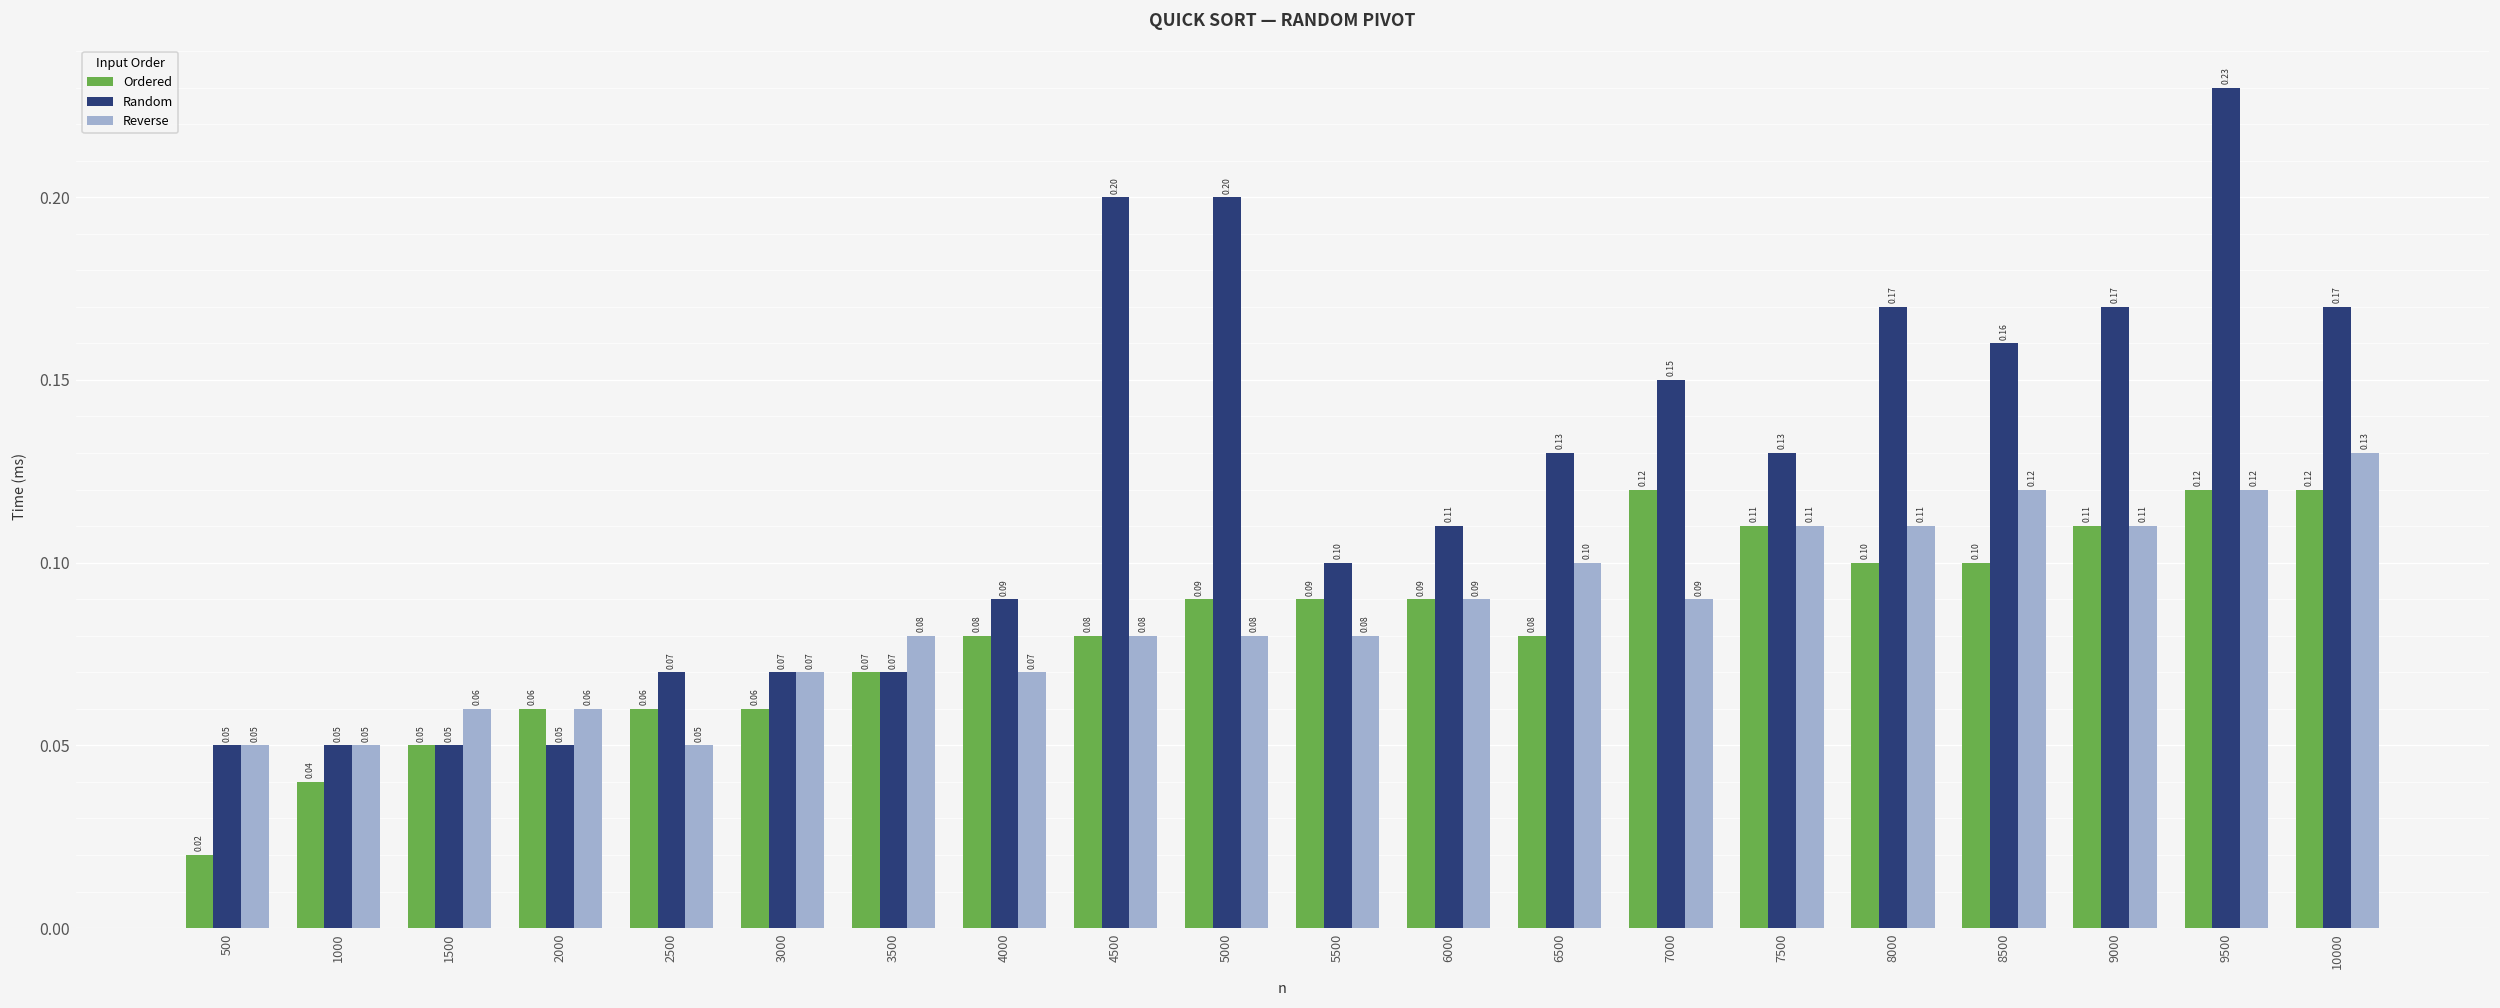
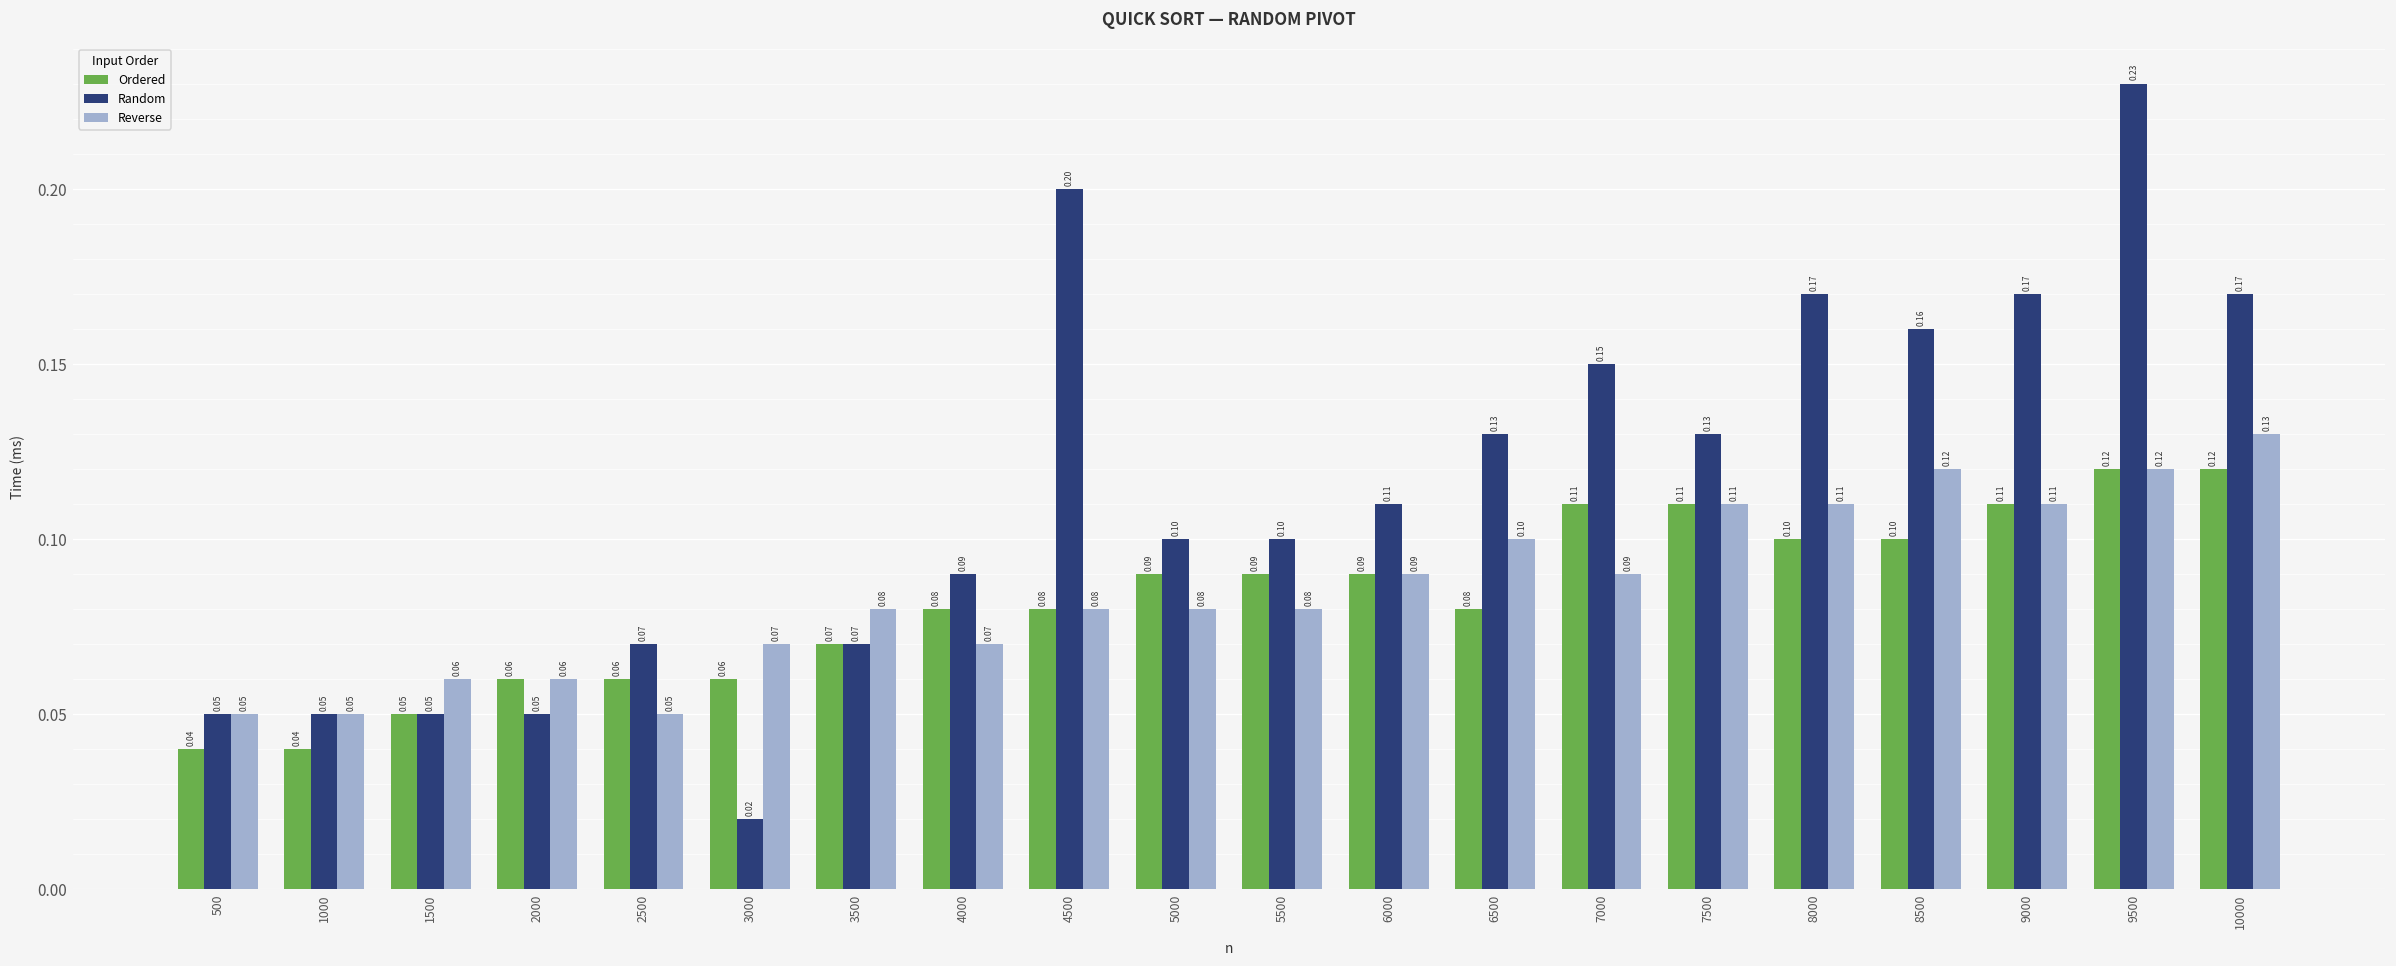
  {
    "Ordered": {
-     "500": 0.02,
+     "500": 0.04,
      "1000": 0.04,
      "1500": 0.05,
      "2000": 0.06,
      "2500": 0.06,
      "3000": 0.06,
      "3500": 0.07,
      "4000": 0.08,
      "4500": 0.08,
      "5000": 0.09,
      "5500": 0.09,
      "6000": 0.09,
      "6500": 0.08,
-     "7000": 0.12,
+     "7000": 0.11,
      "7500": 0.11,
      "8000": 0.10,
      "8500": 0.10,
      "9000": 0.11,
      "9500": 0.12,
      "10000": 0.12
    },
    "Random": {
      "500": 0.05,
      "1000": 0.05,
      "1500": 0.05,
      "2000": 0.05,
      "2500": 0.07,
-     "3000": 0.07,
+     "3000": 0.02,
      "3500": 0.07,
      "4000": 0.09,
      "4500": 0.20,
-     "5000": 0.20,
+     "5000": 0.10,
      "5500": 0.10,
      "6000": 0.11,
      "6500": 0.13,
      "7000": 0.15,
      "7500": 0.13,
      "8000": 0.17,
      "8500": 0.16,
      "9000": 0.17,
      "9500": 0.23,
      "10000": 0.17
    },
    "Reverse": {
      "500": 0.05,
      "1000": 0.05,
      "1500": 0.06,
      "2000": 0.06,
      "2500": 0.05,
      "3000": 0.07,
      "3500": 0.08,
      "4000": 0.07,
      "4500": 0.08,
      "5000": 0.08,
      "5500": 0.08,
      "6000": 0.09,
      "6500": 0.10,
      "7000": 0.09,
      "7500": 0.11,
      "8000": 0.11,
      "8500": 0.12,
      "9000": 0.11,
      "9500": 0.12,
      "10000": 0.13
    }
  }
